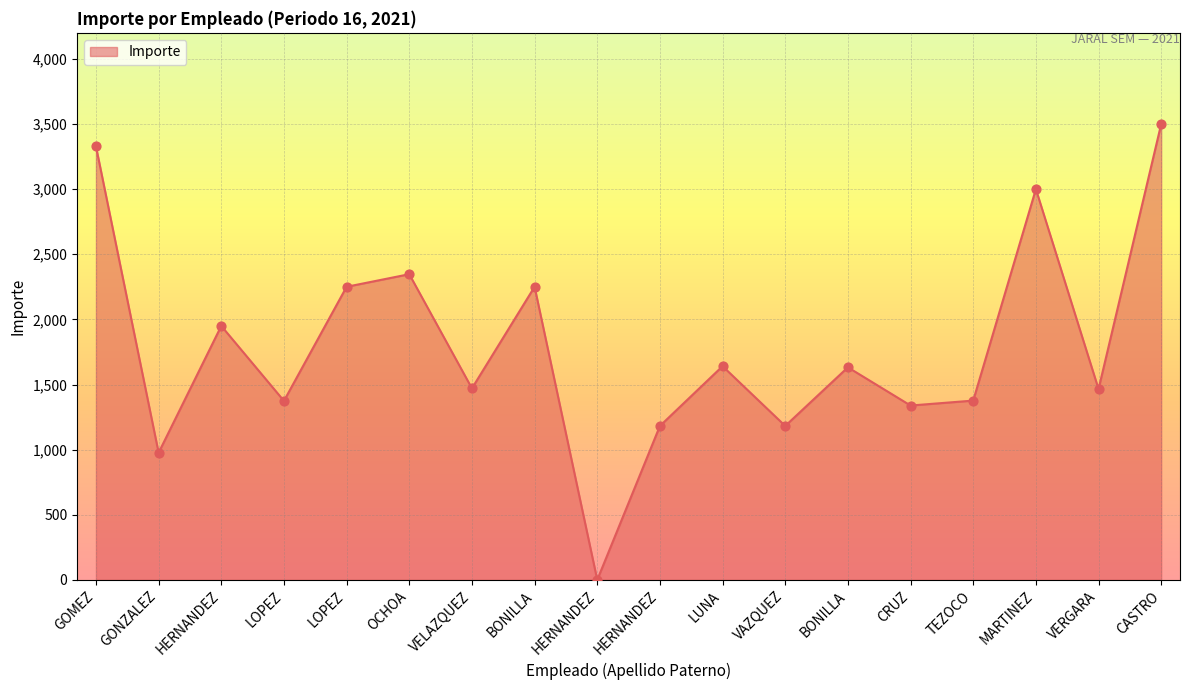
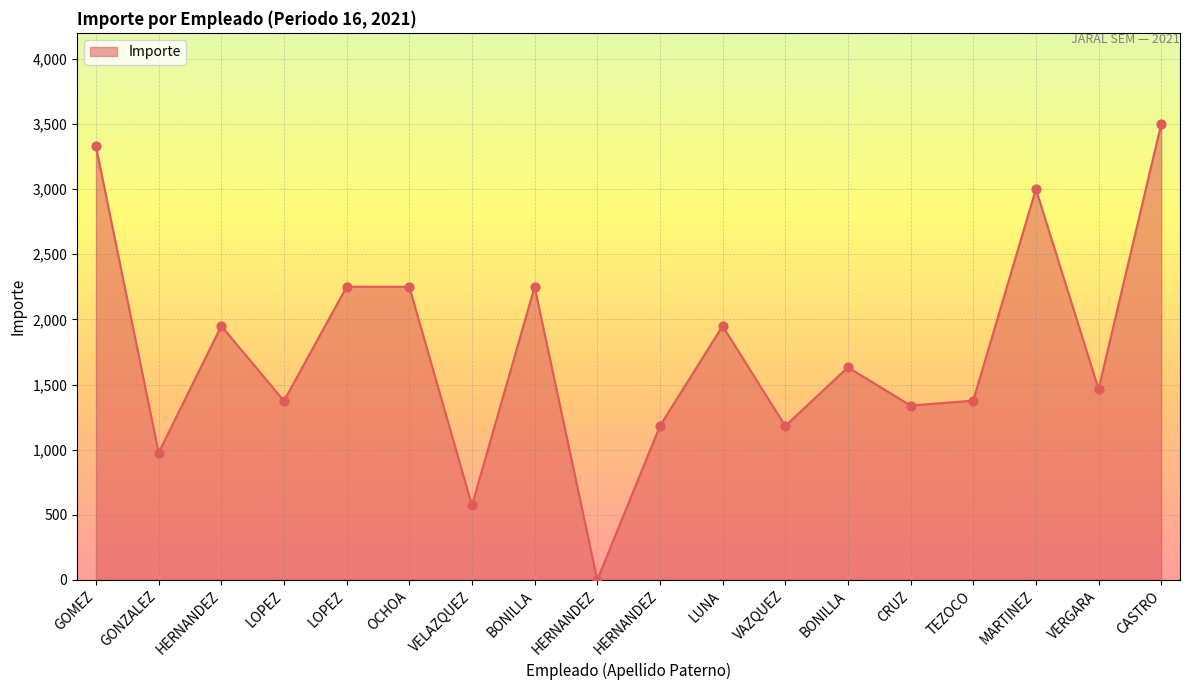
  {
    "GOMEZ": "3,330",
    "GONZALEZ": "980",
-   "OCHOA": "2,350",
-   "VELAZQUEZ": "1,470",
-   "LUNA": "1,640",
+   "OCHOA": "2,250",
+   "VELAZQUEZ": "570",
+   "LUNA": "1,950",
    "VAZQUEZ": "1,180",
    "CRUZ": "1,340",
    "TEZOCO": "1,380",
    "MARTINEZ": "3,000",
    "VERGARA": "1,460",
    "CASTRO": "3,500"
  }
